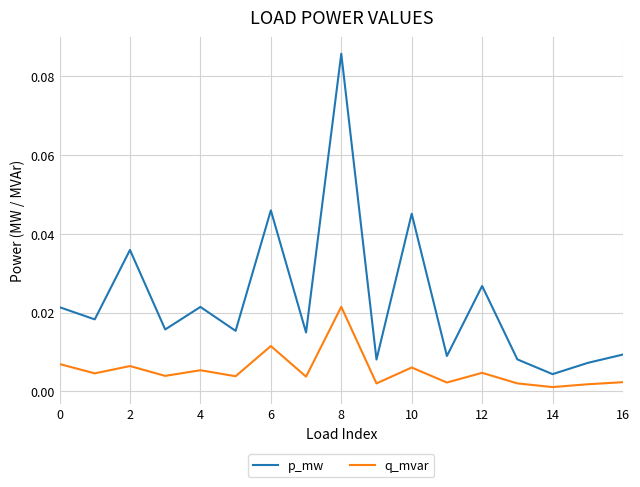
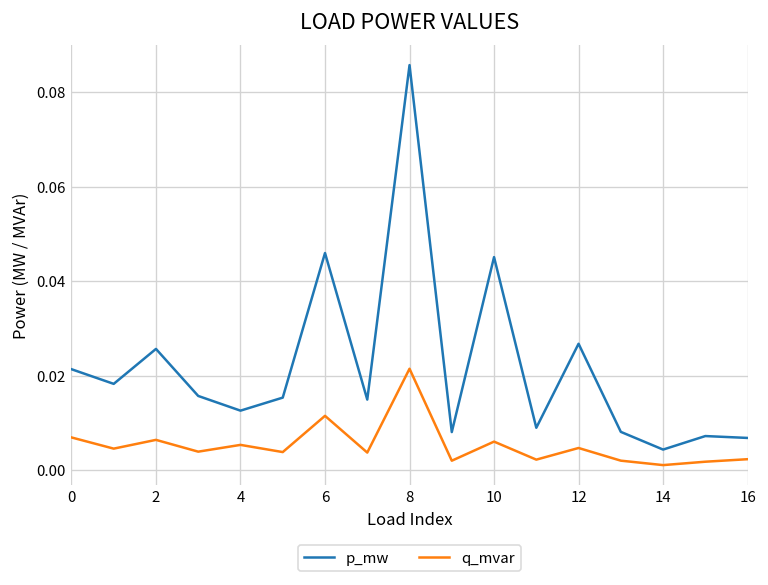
  {
    "p_mw": {
      "0": 0.021,
-     "2": 0.036,
-     "4": 0.021,
+     "2": 0.026,
+     "4": 0.013,
      "6": 0.046,
      "8": 0.086,
      "10": 0.045,
      "12": 0.027,
      "14": 0.004,
-     "16": 0.009
+     "16": 0.007
    },
    "q_mvar": {
      "0": 0.007,
      "2": 0.006,
      "4": 0.005,
      "6": 0.012,
      "8": 0.021,
      "10": 0.006,
      "12": 0.005,
      "14": 0.001,
      "16": 0.002
    }
  }
